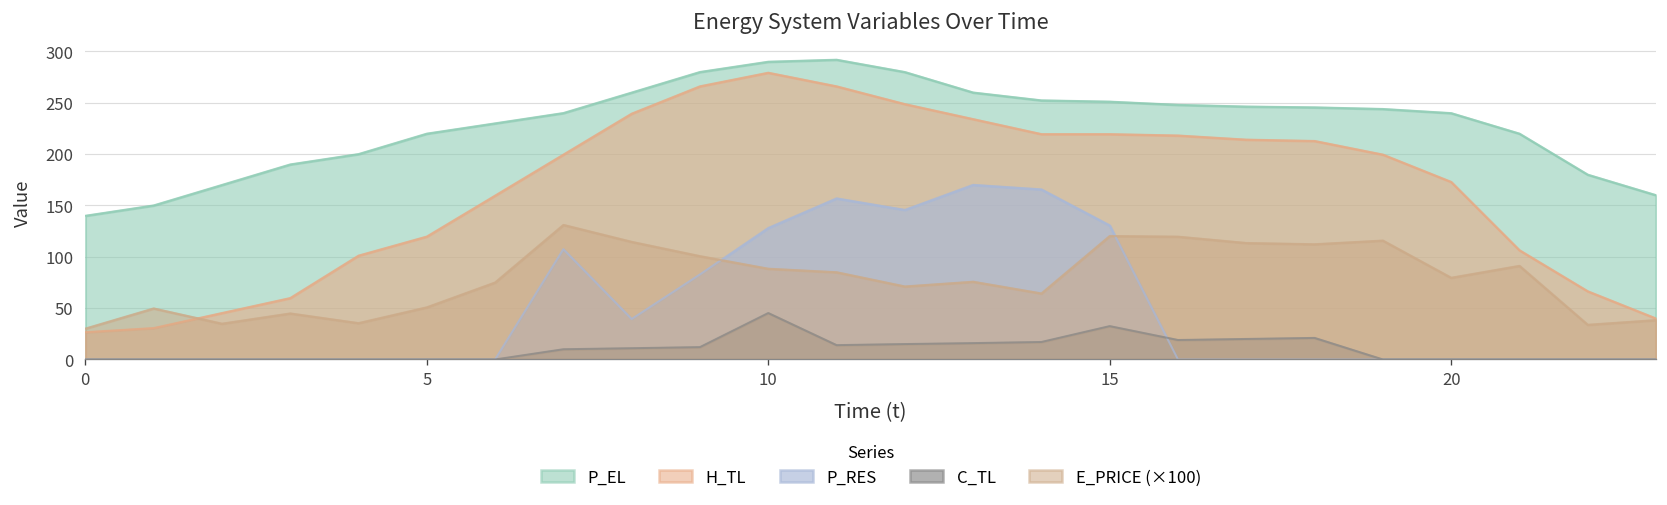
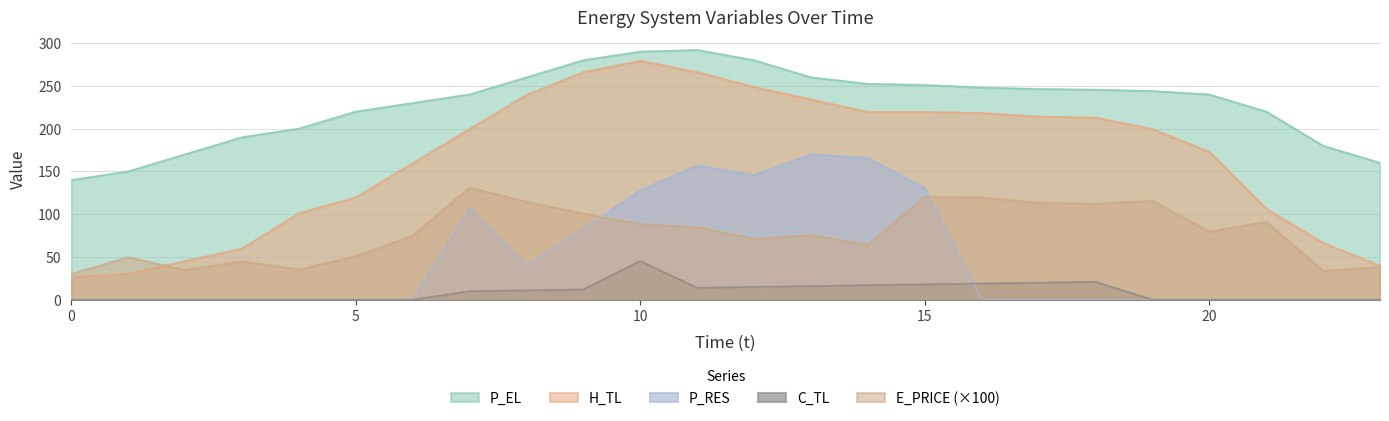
  {
    "C_TL": {
      "10": 50,
-     "15": 30
+     "15": 20
    }
  }
